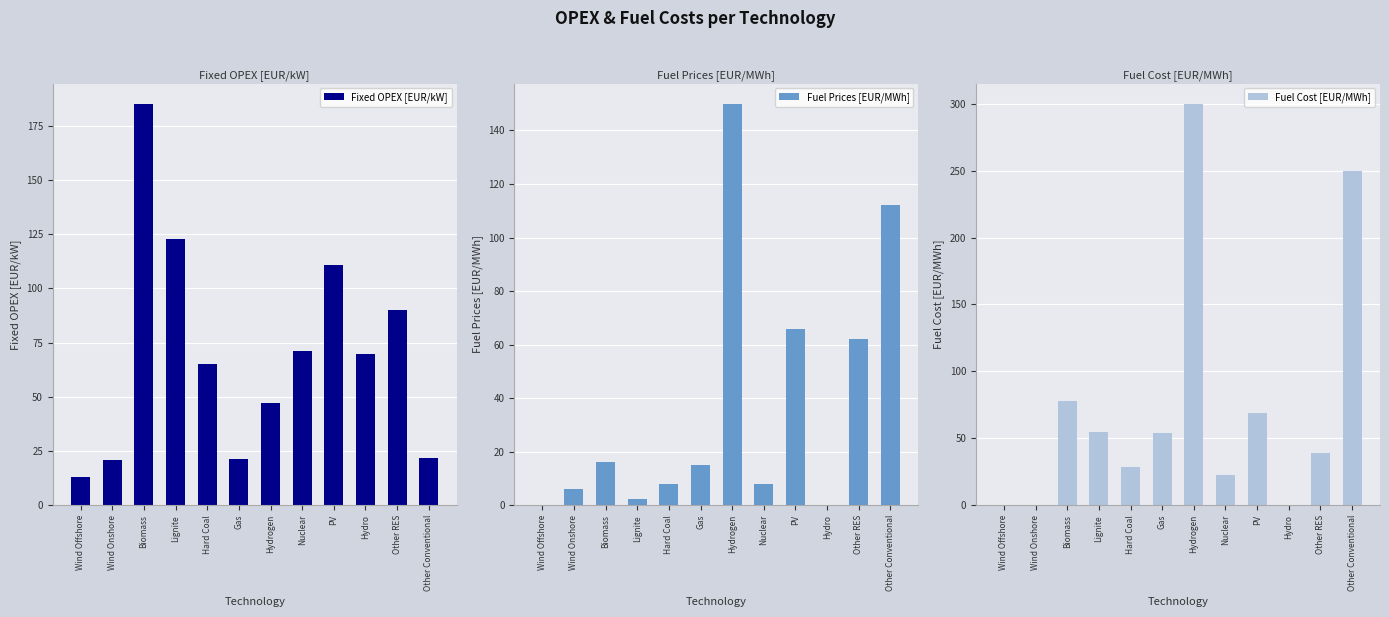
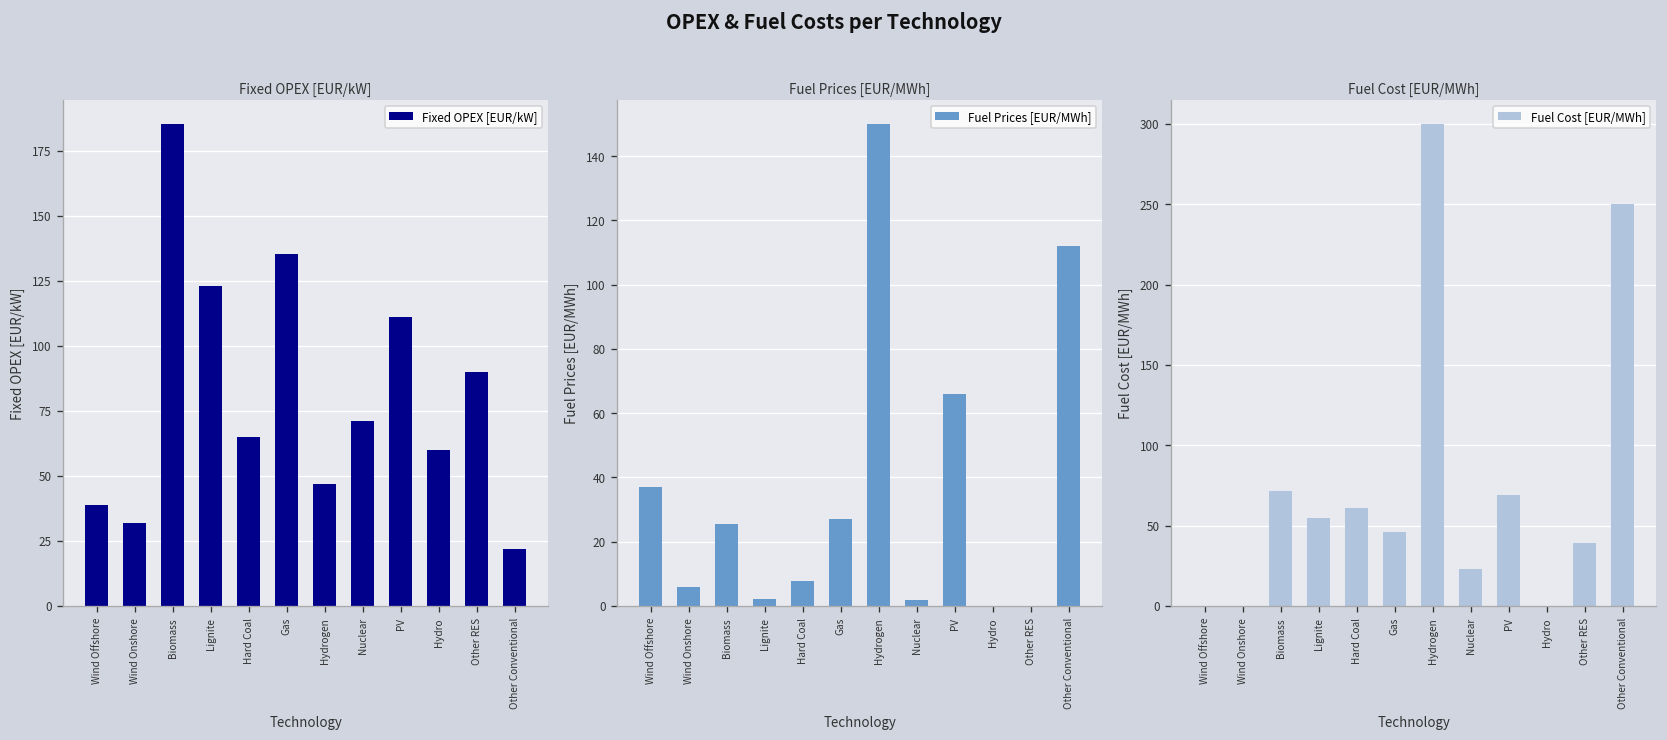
  {
    "Fixed OPEX [EUR/kW]": {
-     "Wind Offshore": 13,
-     "Wind Onshore": 21,
+     "Wind Offshore": 39,
+     "Wind Onshore": 32,
      "Biomass": 185,
      "Lignite": 123,
      "Hard Coal": 65,
-     "Gas": 22,
+     "Gas": 135,
      "Hydrogen": 47,
      "Nuclear": 71,
      "PV": 111,
-     "Hydro": 70,
+     "Hydro": 60,
      "Other RES": 90,
      "Other Conventional": 22
    },
    "Fuel Prices [EUR/MWh]": {
-     "Wind Offshore": 0,
+     "Wind Offshore": 37,
      "Wind Onshore": 6,
-     "Biomass": 16,
+     "Biomass": 26,
      "Lignite": 2,
      "Hard Coal": 8,
-     "Gas": 15,
+     "Gas": 27,
      "Hydrogen": 150,
-     "Nuclear": 8,
+     "Nuclear": 2,
      "PV": 66,
      "Hydro": 0,
-     "Other RES": 62,
+     "Other RES": 0,
      "Other Conventional": 112
    },
    "Fuel Cost [EUR/MWh]": {
      "Wind Offshore": 0,
      "Wind Onshore": 0,
-     "Biomass": 78,
+     "Biomass": 71,
      "Lignite": 55,
-     "Hard Coal": 29,
-     "Gas": 54,
+     "Hard Coal": 61,
+     "Gas": 46,
      "Hydrogen": 300,
      "Nuclear": 23,
      "PV": 69,
      "Hydro": 0,
      "Other RES": 39,
      "Other Conventional": 250
    }
  }
